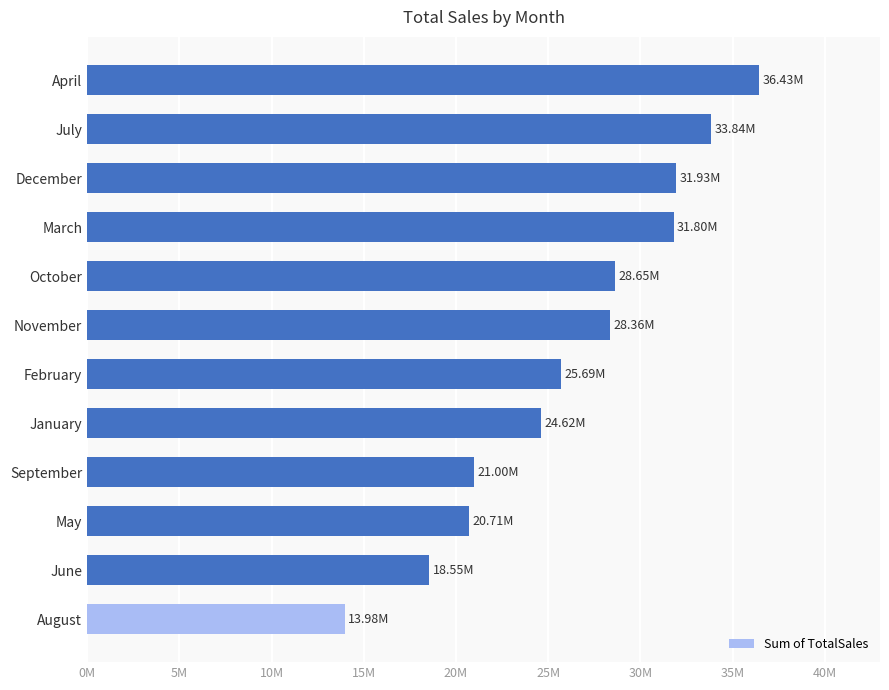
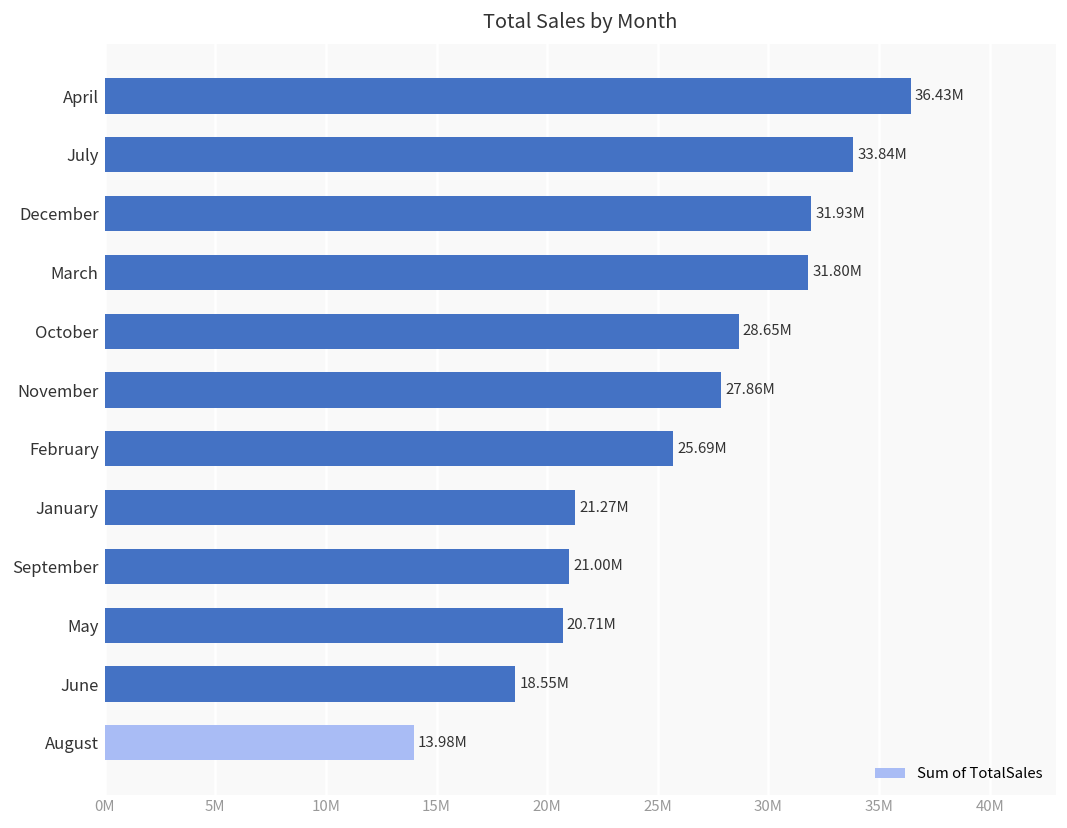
  {
    "April": "36.43M",
    "July": "33.84M",
    "December": "31.93M",
    "March": "31.80M",
    "October": "28.65M",
-   "November": "28.36M",
+   "November": "27.86M",
    "February": "25.69M",
-   "January": "24.62M",
+   "January": "21.27M",
    "September": "21.00M",
    "May": "20.71M",
    "June": "18.55M",
    "August": "13.98M"
  }
